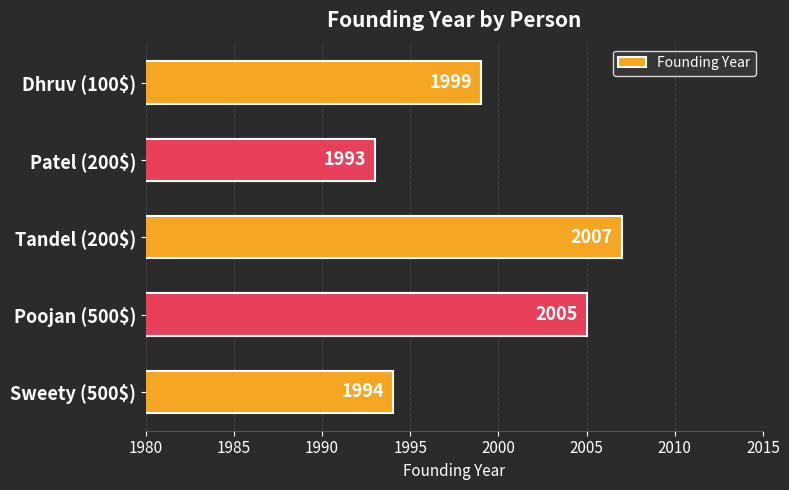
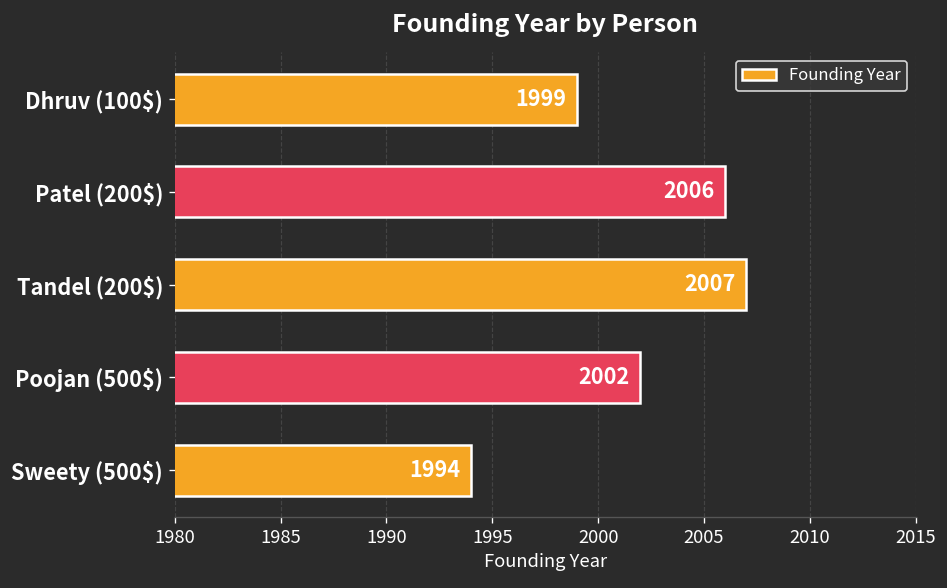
  {
    "Dhruv (100$)": 1999,
-   "Patel (200$)": 1993,
+   "Patel (200$)": 2006,
    "Tandel (200$)": 2007,
-   "Poojan (500$)": 2005,
+   "Poojan (500$)": 2002,
    "Sweety (500$)": 1994
  }
